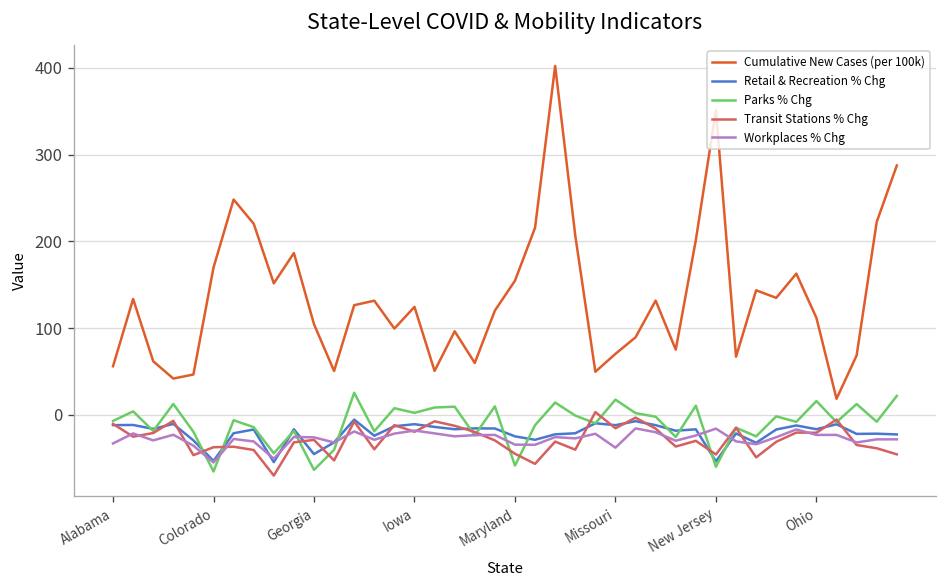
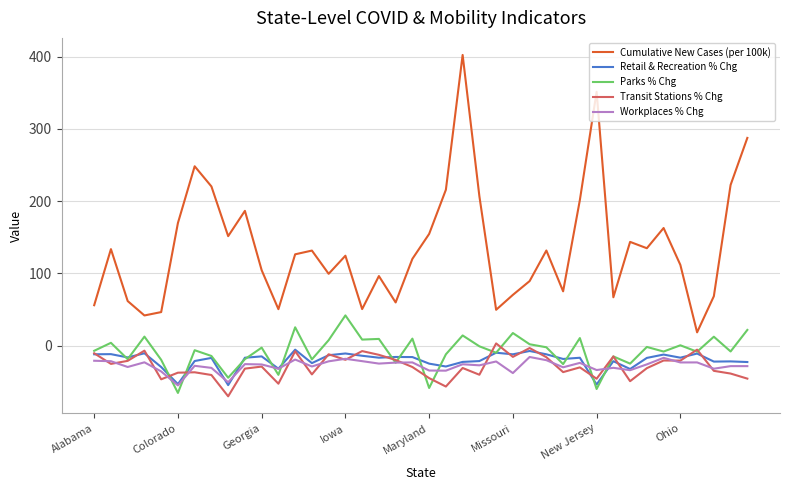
  {
    "Retail & Recreation % Chg": {
-     "Georgia": -50,
+     "Georgia": -10,
      "Iowa": -10,
      "Maryland": -20,
      "Missouri": -10,
      "New Jersey": -50,
      "Ohio": -20
    },
    "Parks % Chg": {
      "Colorado": -70,
-     "Georgia": -60,
-     "Iowa": 0,
+     "Georgia": 0,
+     "Iowa": 40,
      "Maryland": -60,
      "Missouri": 20,
      "New Jersey": -60,
-     "Ohio": 20
+     "Ohio": 0
    },
    "Workplaces % Chg": {
-     "Alabama": -30,
+     "Alabama": -20,
      "Maryland": -30,
      "Missouri": -40,
-     "New Jersey": -20
+     "New Jersey": -30
    }
  }
